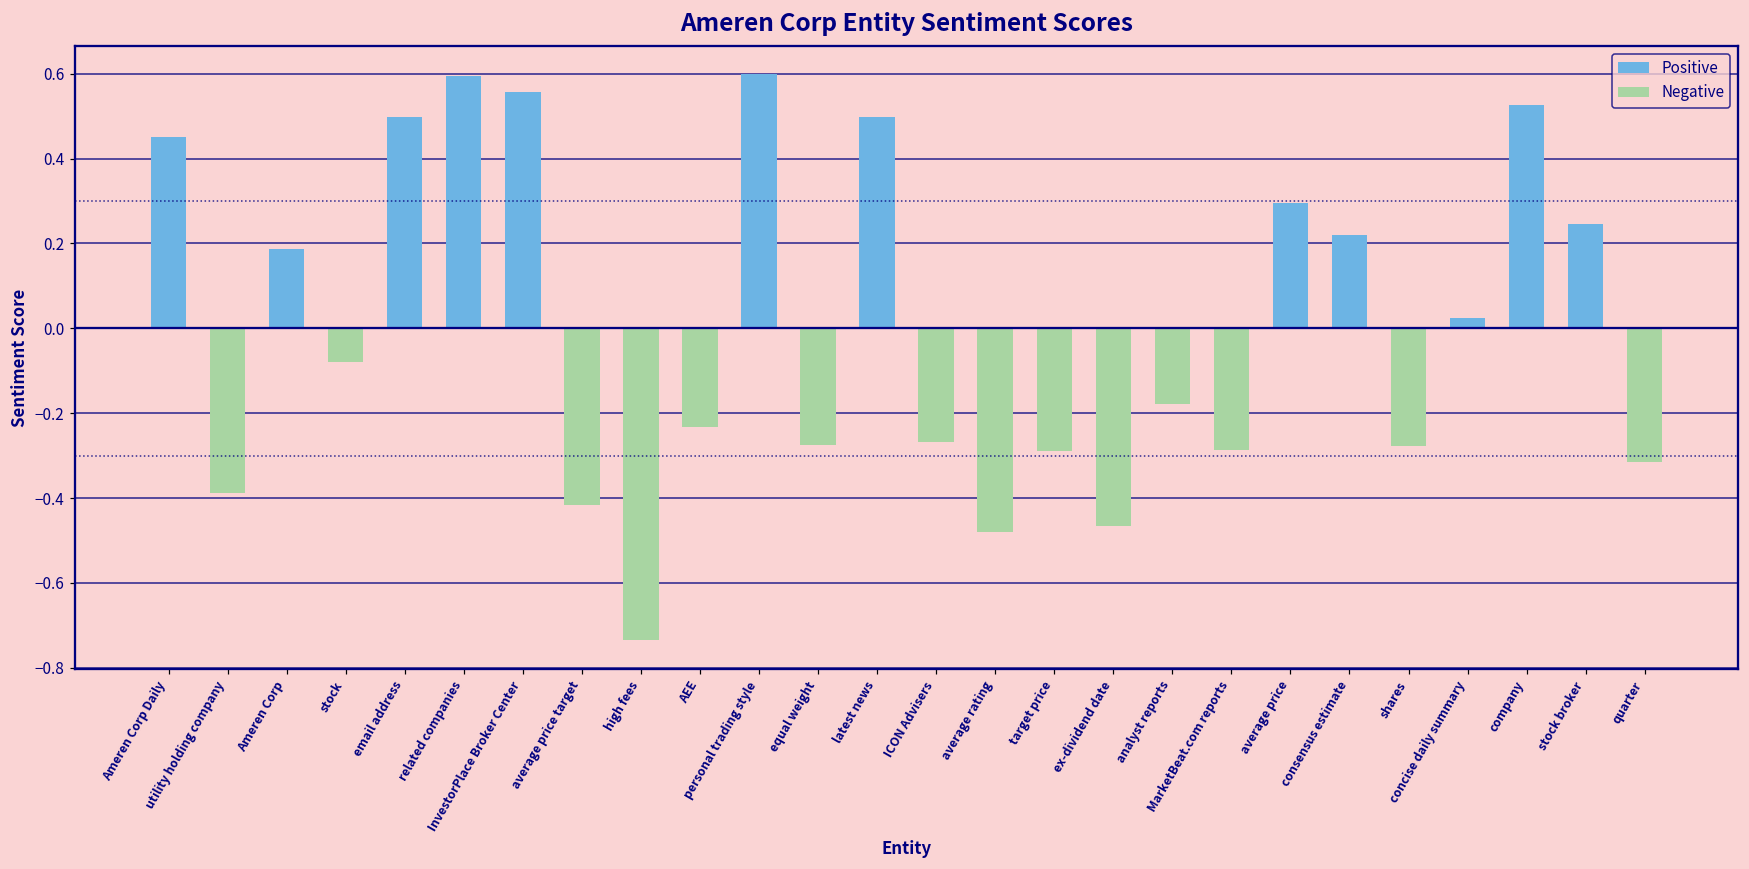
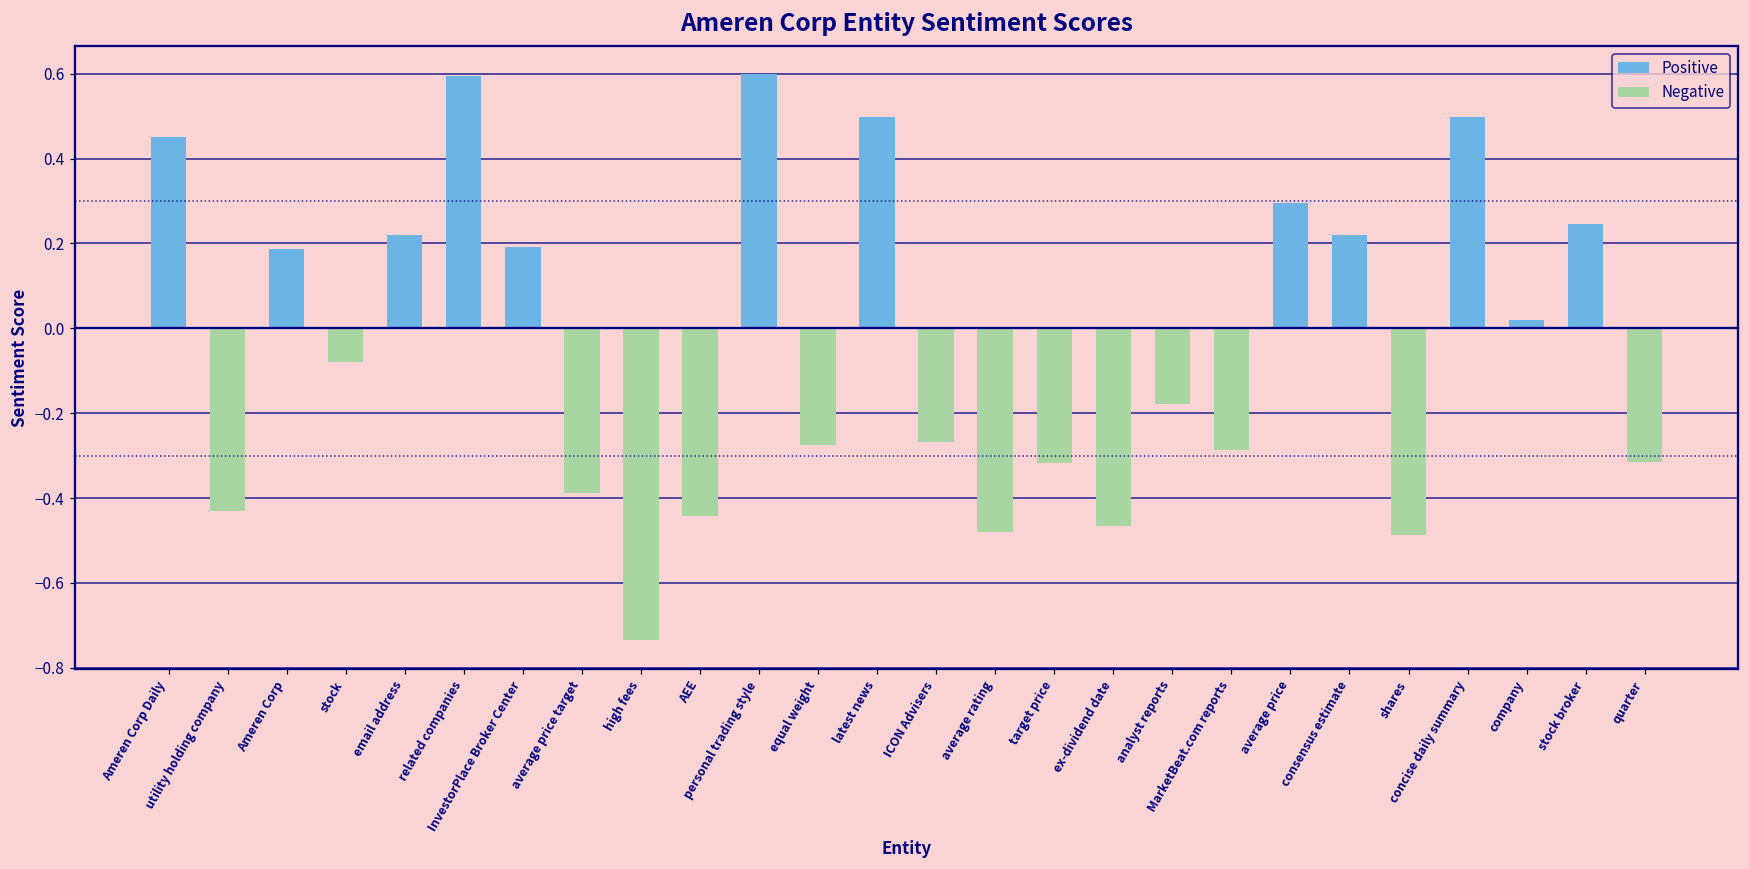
  {
    "Ameren Corp Daily": 0.45,
-   "utility holding company": -0.39,
+   "utility holding company": -0.43,
    "Ameren Corp": 0.19,
    "stock": -0.08,
-   "email address": 0.50,
+   "email address": 0.22,
    "related companies": 0.59,
-   "InvestorPlace Broker Center": 0.56,
-   "average price target": -0.42,
+   "InvestorPlace Broker Center": 0.19,
+   "average price target": -0.39,
    "high fees": -0.74,
-   "AEE": -0.23,
+   "AEE": -0.44,
    "personal trading style": 0.60,
    "equal weight": -0.28,
    "latest news": 0.50,
    "ICON Advisers": -0.27,
    "average rating": -0.48,
-   "target price": -0.29,
+   "target price": -0.32,
    "ex-dividend date": -0.47,
    "analyst reports": -0.18,
    "MarketBeat.com reports": -0.29,
    "average price": 0.29,
    "consensus estimate": 0.22,
-   "shares": -0.28,
-   "concise daily summary": 0.02,
-   "company": 0.53,
+   "shares": -0.49,
+   "concise daily summary": 0.50,
+   "company": 0.02,
    "stock broker": 0.25,
    "quarter": -0.31
  }
